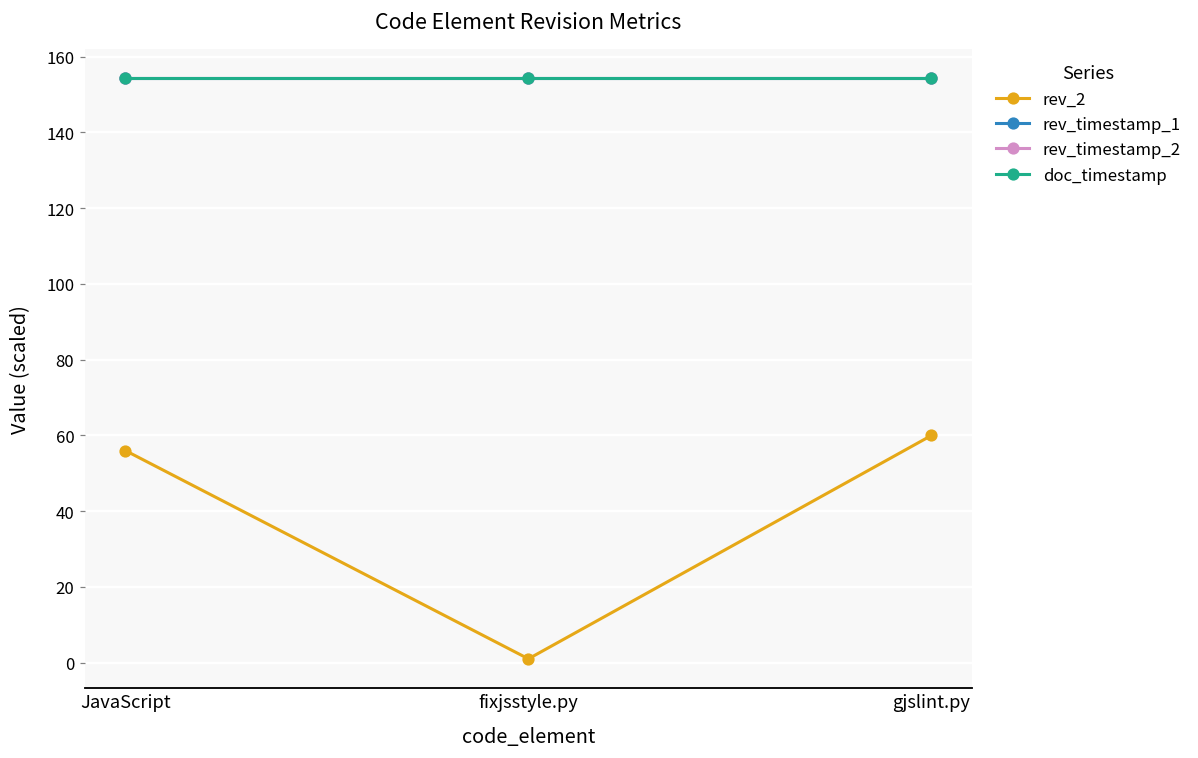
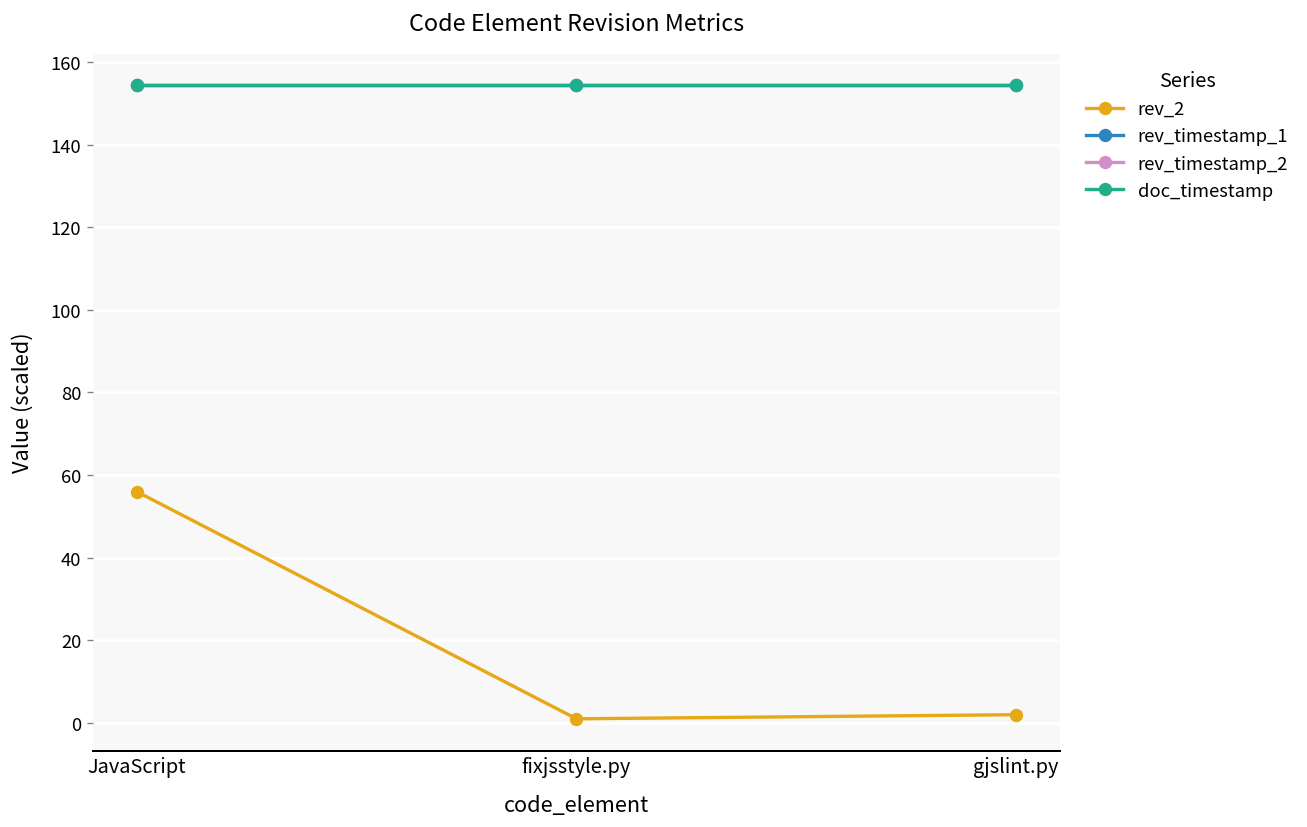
  {
    "rev_2": {
      "JavaScript": 56,
      "fixjsstyle.py": 1,
-     "gjslint.py": 60
+     "gjslint.py": 2
    },
    "doc_timestamp": {
      "JavaScript": 154,
      "fixjsstyle.py": 154,
      "gjslint.py": 154
    }
  }
